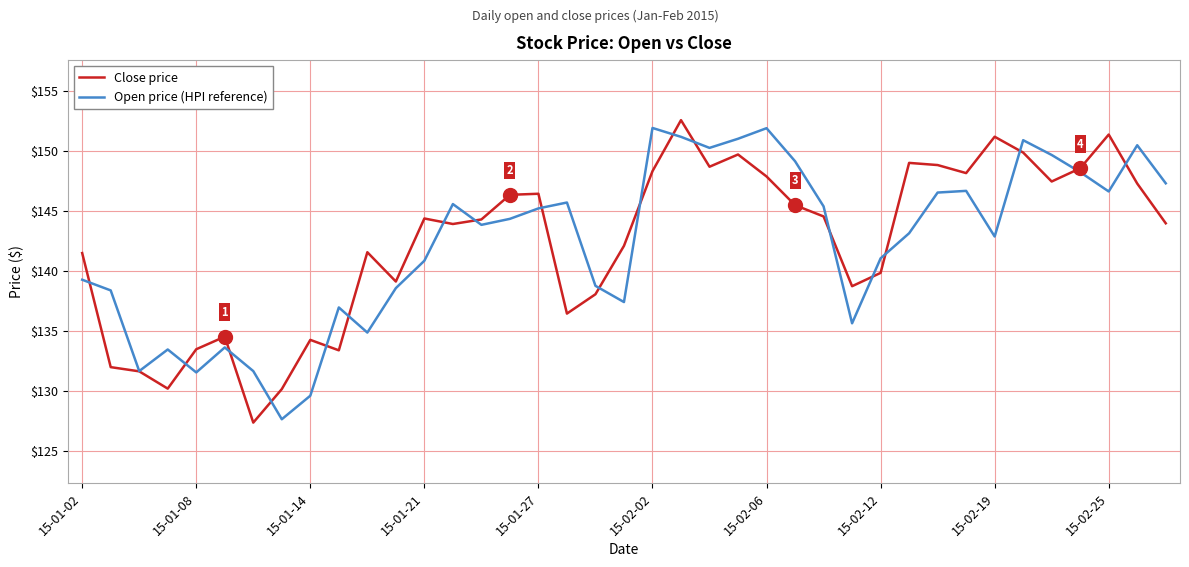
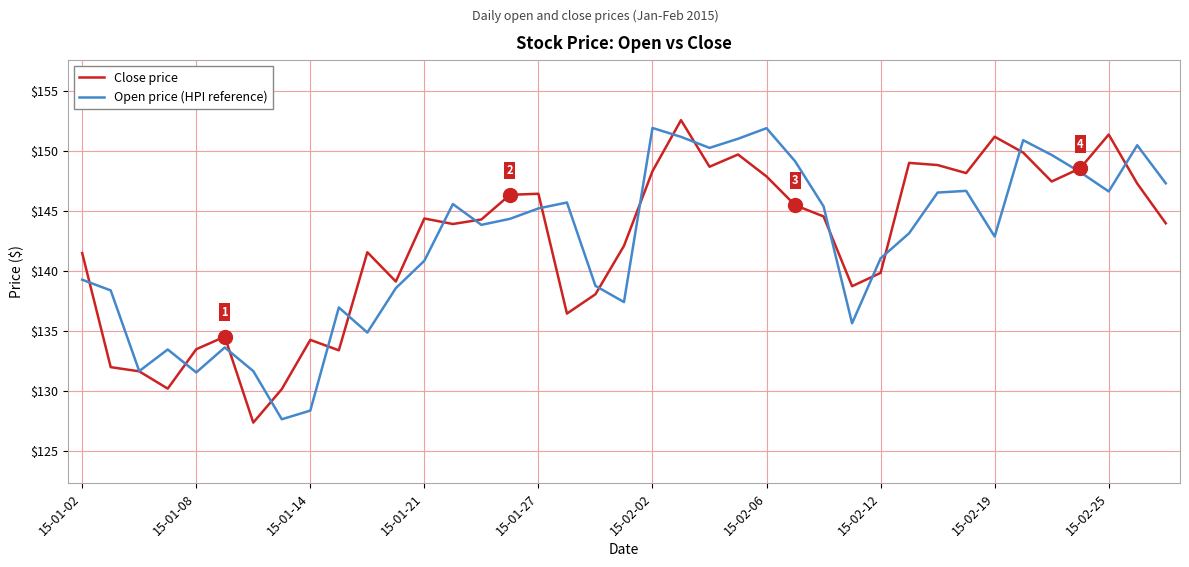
  {
    "Open price (HPI reference)": {
      "15-01-02": "$139.3",
      "15-01-08": "$131.6",
-     "15-01-14": "$129.6",
+     "15-01-14": "$128.4",
      "15-01-21": "$140.9",
      "15-01-27": "$145.2",
      "15-02-02": "$151.9",
      "15-02-06": "$151.9",
      "15-02-12": "$141.1",
      "15-02-19": "$142.9",
      "15-02-25": "$146.6"
    }
  }
